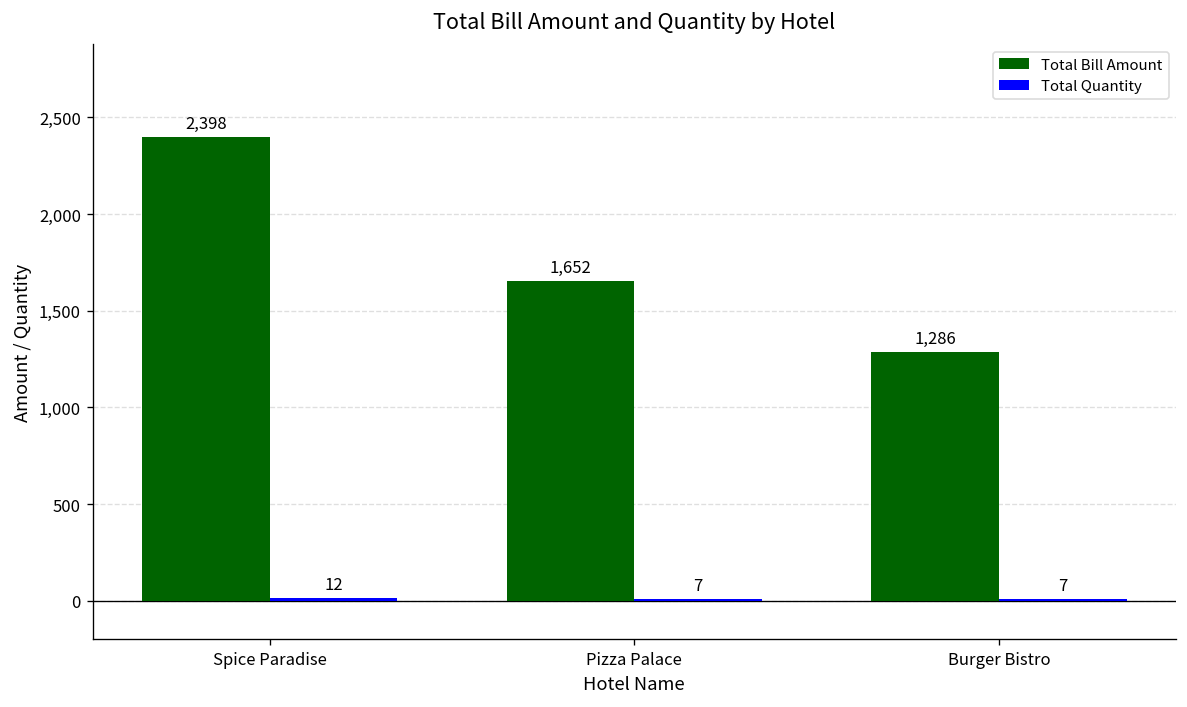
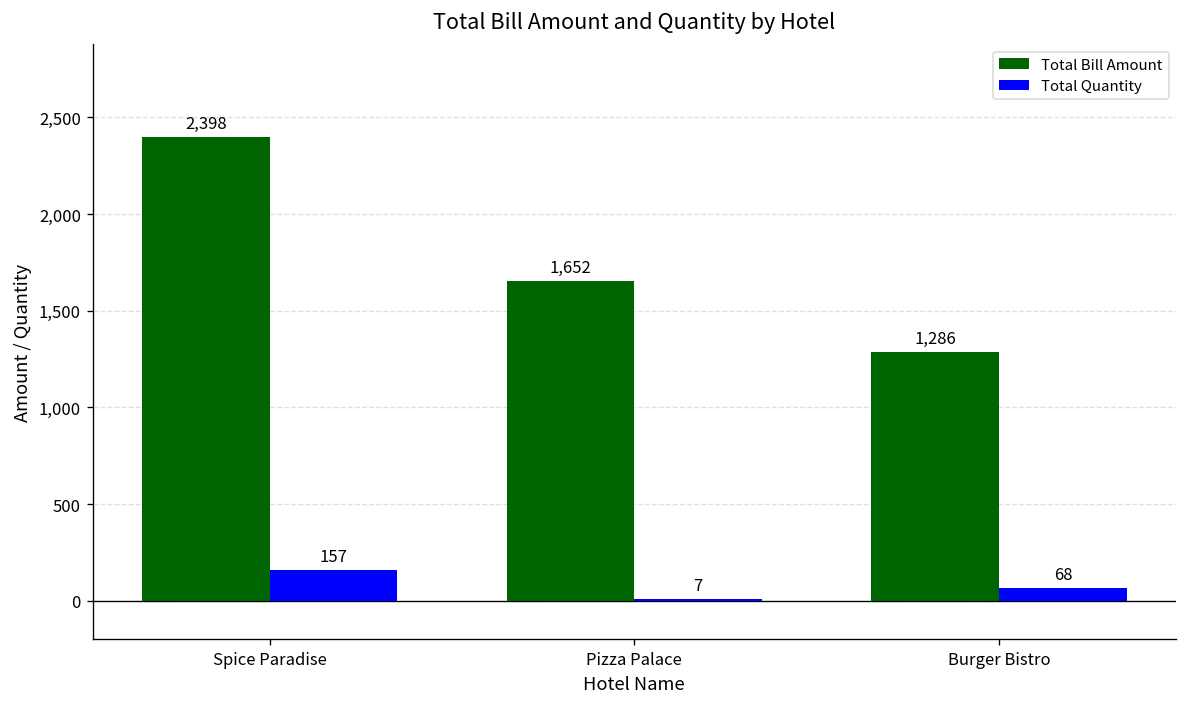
  {
    "Total Bill Amount": {
      "Spice Paradise": "2,398",
      "Pizza Palace": "1,652",
      "Burger Bistro": "1,286"
    },
    "Total Quantity": {
-     "Spice Paradise": "12",
+     "Spice Paradise": "157",
      "Pizza Palace": "7",
-     "Burger Bistro": "7"
+     "Burger Bistro": "68"
    }
  }
